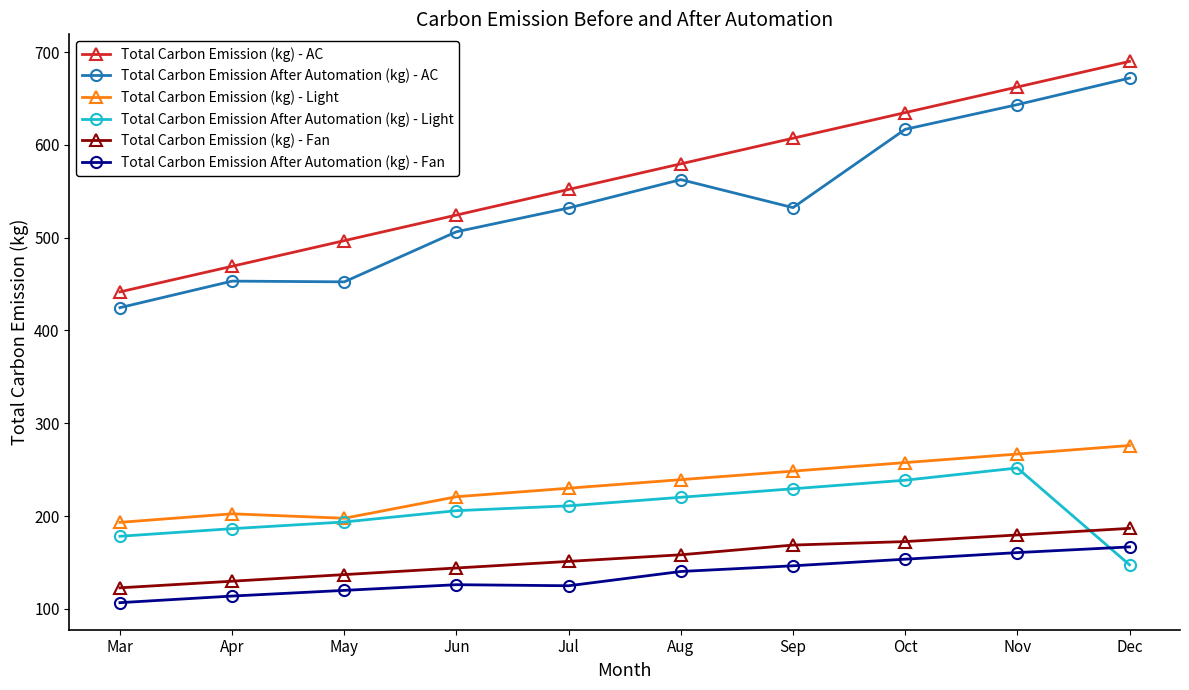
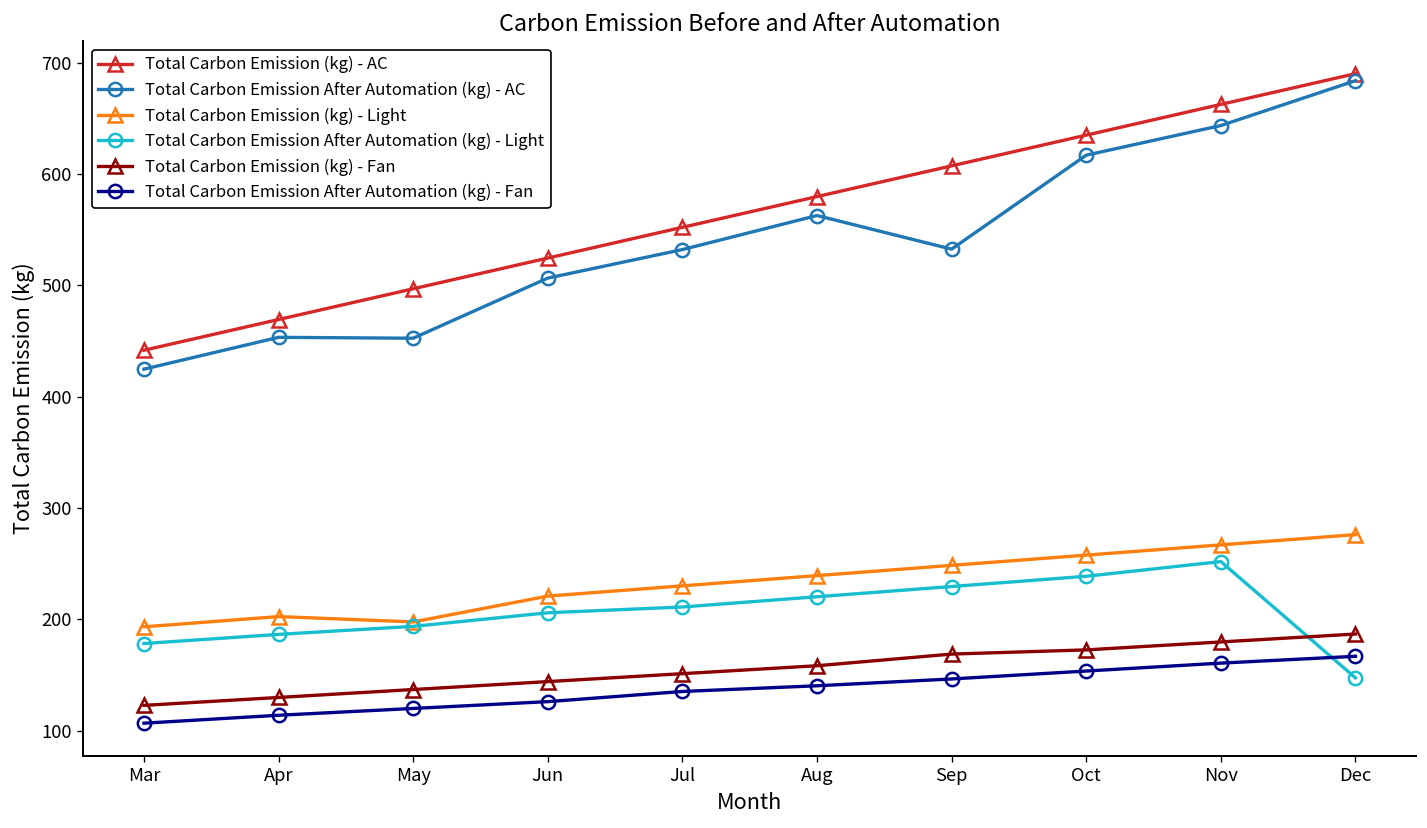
  {
    "Total Carbon Emission (kg) - AC": {
      "Mar": 440,
      "Apr": 470,
      "May": 500,
      "Jun": 520,
      "Jul": 550,
      "Aug": 580,
      "Sep": 610,
      "Oct": 630,
      "Nov": 660,
      "Dec": 690
    },
    "Total Carbon Emission After Automation (kg) - AC": {
      "Mar": 420,
      "Apr": 450,
      "May": 450,
      "Jun": 510,
      "Jul": 530,
      "Aug": 560,
      "Sep": 530,
      "Oct": 620,
      "Nov": 640,
-     "Dec": 670
+     "Dec": 680
    },
    "Total Carbon Emission (kg) - Light": {
      "Mar": 190,
      "Apr": 200,
      "May": 200,
      "Jun": 220,
      "Jul": 230,
      "Aug": 240,
      "Sep": 250,
      "Oct": 260,
      "Nov": 270,
      "Dec": 280
    },
    "Total Carbon Emission After Automation (kg) - Light": {
      "Mar": 180,
      "Apr": 190,
      "May": 190,
      "Jun": 210,
      "Jul": 210,
      "Aug": 220,
      "Sep": 230,
      "Oct": 240,
      "Nov": 250,
      "Dec": 150
    },
    "Total Carbon Emission (kg) - Fan": {
      "Mar": 120,
      "Apr": 130,
      "May": 140,
      "Jun": 140,
      "Jul": 150,
      "Aug": 160,
      "Sep": 170,
      "Oct": 170,
      "Nov": 180,
      "Dec": 190
    },
    "Total Carbon Emission After Automation (kg) - Fan": {
      "Mar": 110,
      "Apr": 110,
      "May": 120,
      "Jun": 130,
-     "Jul": 120,
+     "Jul": 140,
      "Aug": 140,
      "Sep": 150,
      "Oct": 150,
      "Nov": 160,
      "Dec": 170
    }
  }
